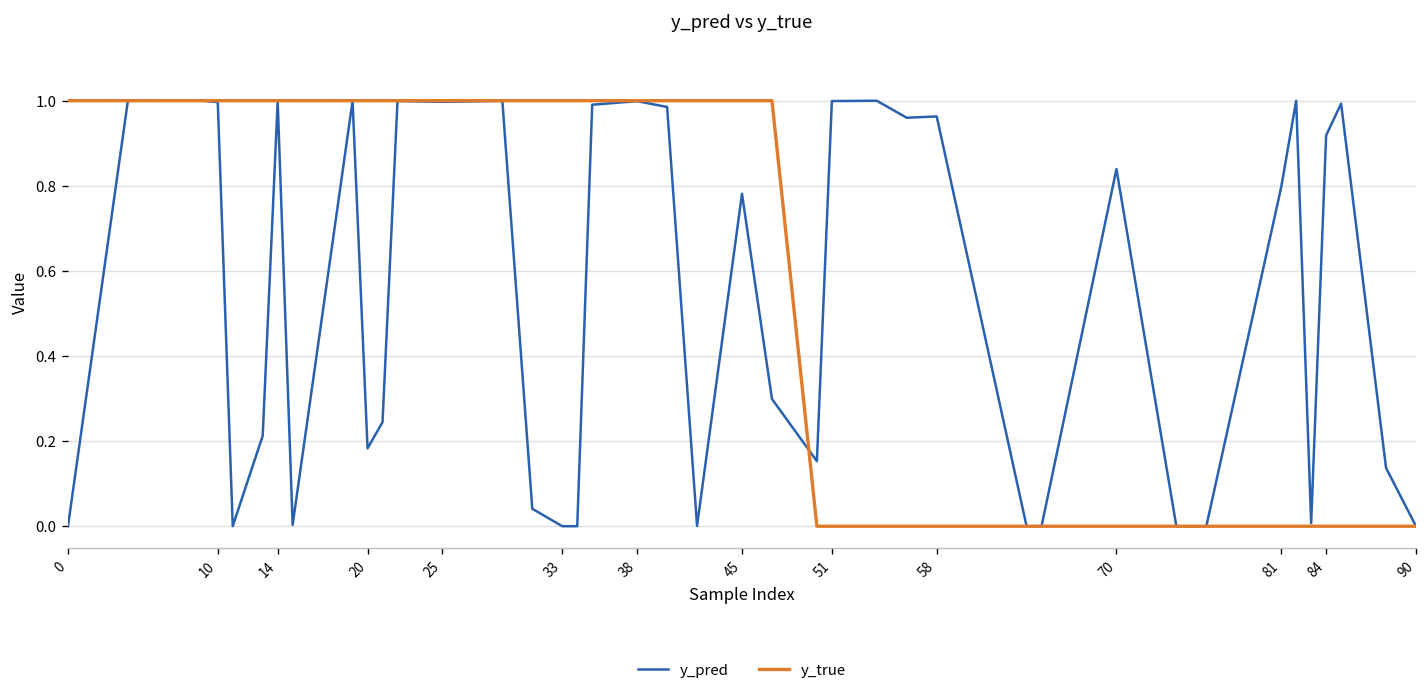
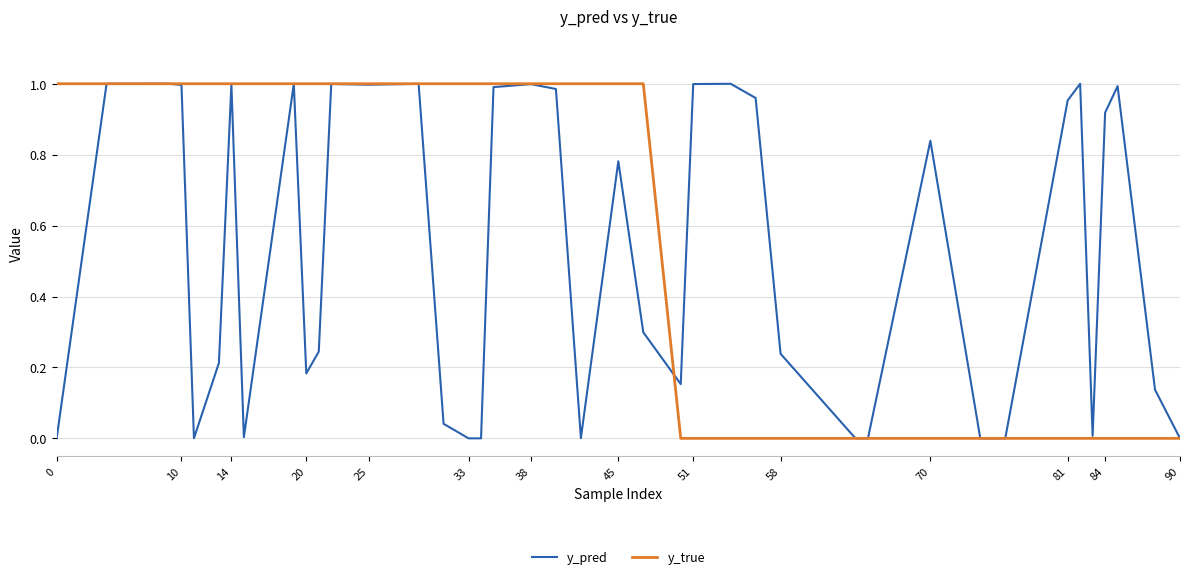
  {
    "y_pred": {
      "0": 0.00,
      "20": 0.18,
      "33": 0.00,
      "45": 0.78,
      "51": 1.00,
-     "58": 0.96,
+     "58": 0.24,
      "70": 0.84,
-     "81": 0.80,
+     "81": 0.95,
      "84": 0.92
    },
    "y_true": {
      "0": 1.00,
      "20": 1.00,
      "33": 1.00,
      "45": 1.00,
      "51": 0.00,
      "58": 0.00,
      "70": 0.00,
      "81": 0.00,
      "84": 0.00
    }
  }
